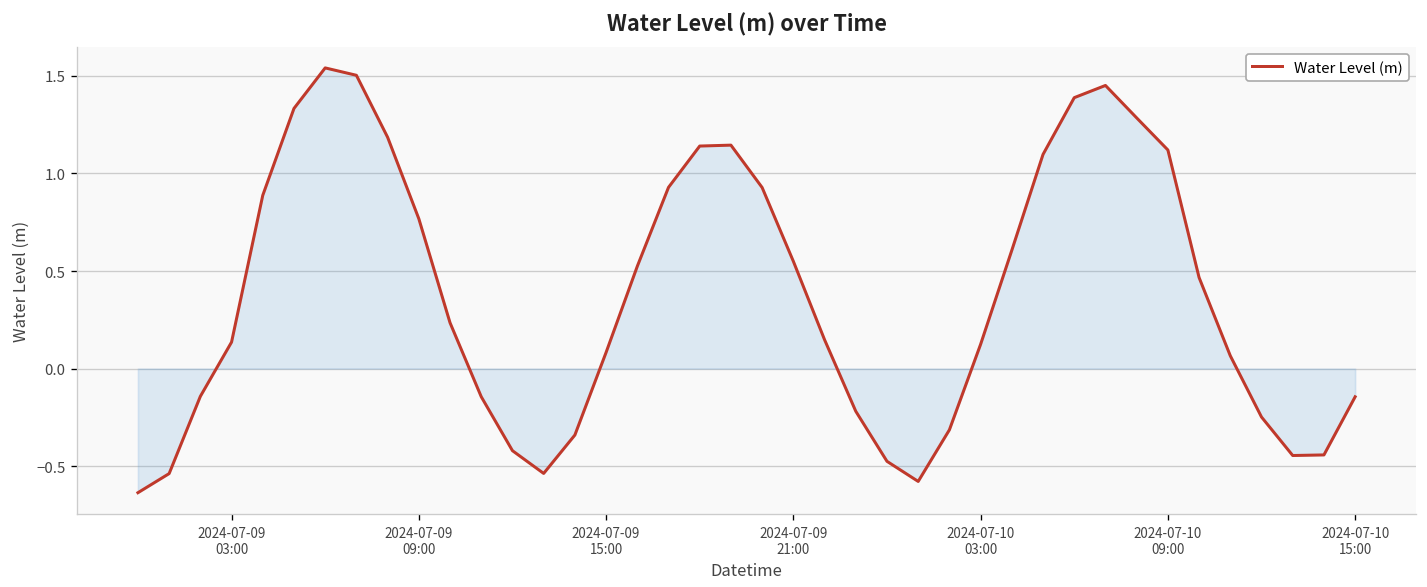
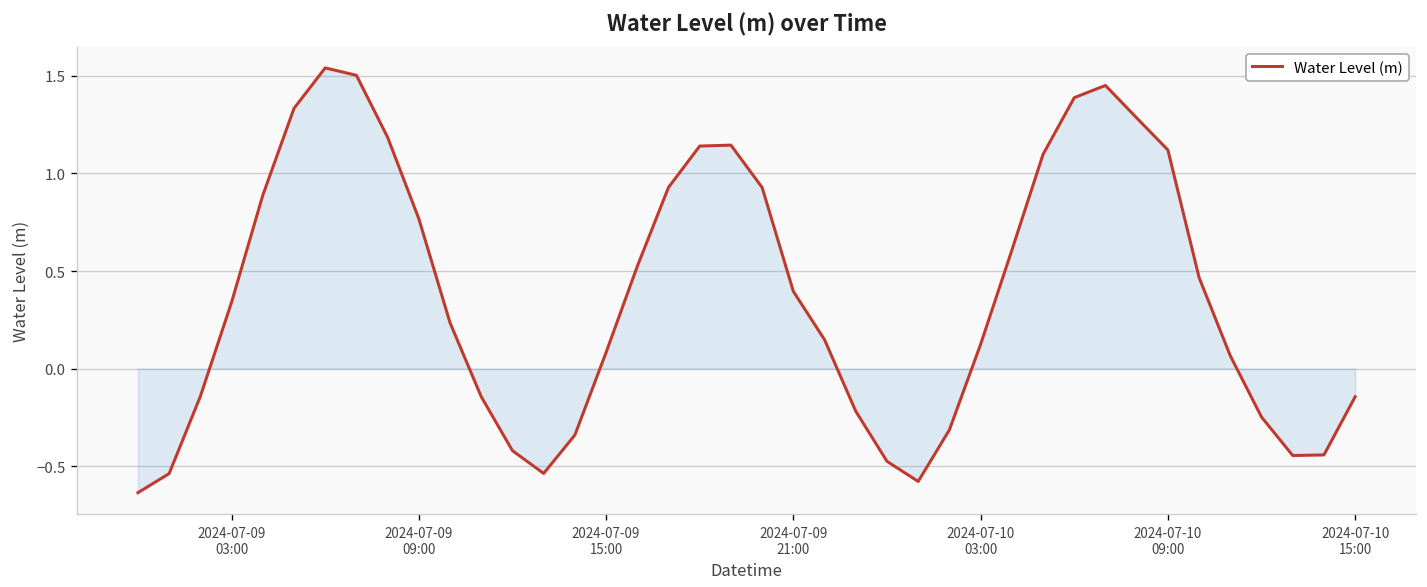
  {
    "Water Level (m)": {
-     "2024-07-09 03:00": 0.14,
-     "2024-07-09 21:00": 0.55,
+     "2024-07-09 03:00": 0.34,
+     "2024-07-09 21:00": 0.40,
      "2024-07-10 15:00": -0.14
    }
  }
